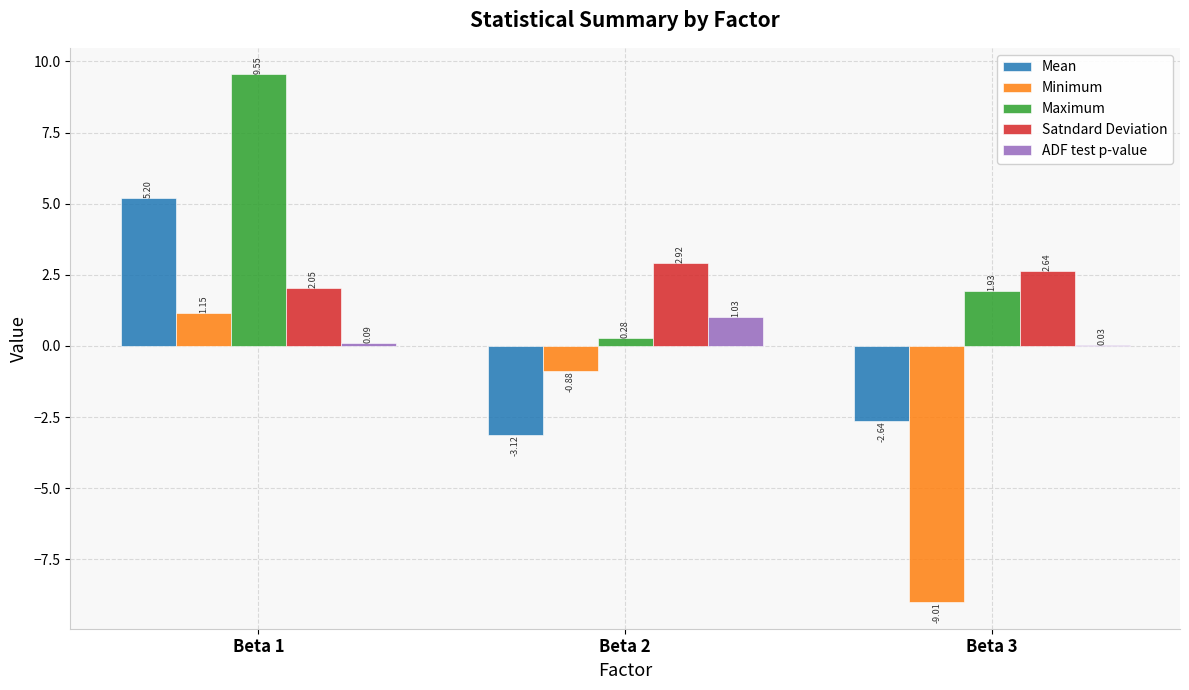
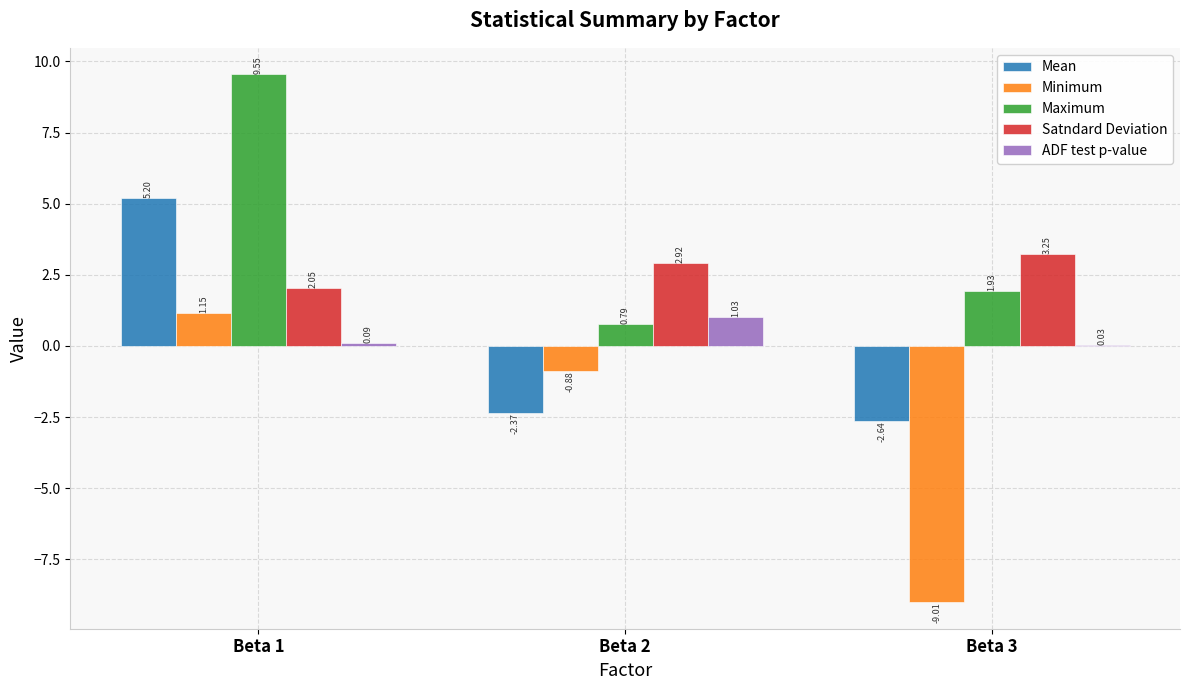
  {
    "Mean": {
      "Beta 1": 5.20,
-     "Beta 2": -3.12,
+     "Beta 2": -2.37,
      "Beta 3": -2.64
    },
    "Minimum": {
      "Beta 1": 1.15,
      "Beta 2": -0.88,
      "Beta 3": -9.01
    },
    "Maximum": {
      "Beta 1": 9.55,
-     "Beta 2": 0.28,
+     "Beta 2": 0.79,
      "Beta 3": 1.93
    },
    "Satndard Deviation": {
      "Beta 1": 2.05,
      "Beta 2": 2.92,
-     "Beta 3": 2.64
+     "Beta 3": 3.25
    },
    "ADF test p-value": {
      "Beta 1": 0.09,
      "Beta 2": 1.03,
      "Beta 3": 0.03
    }
  }
